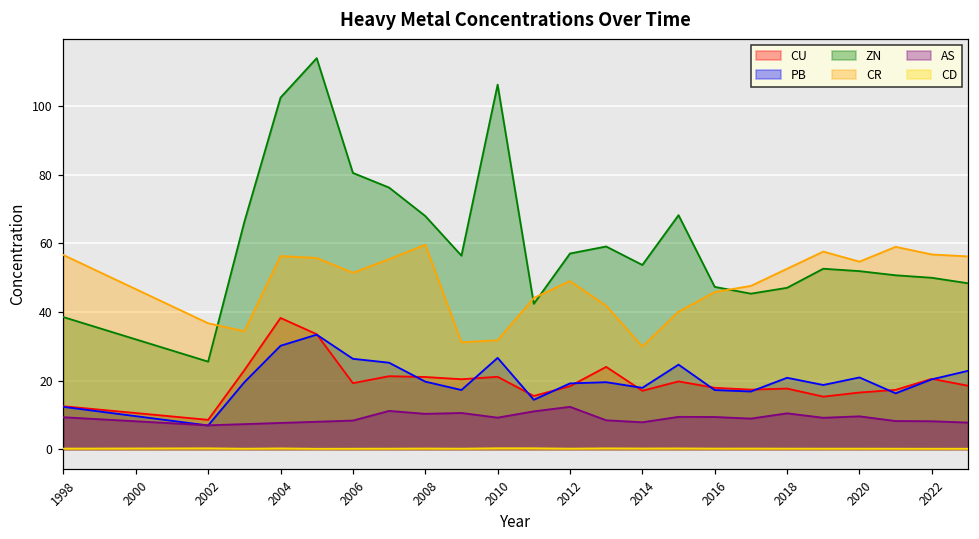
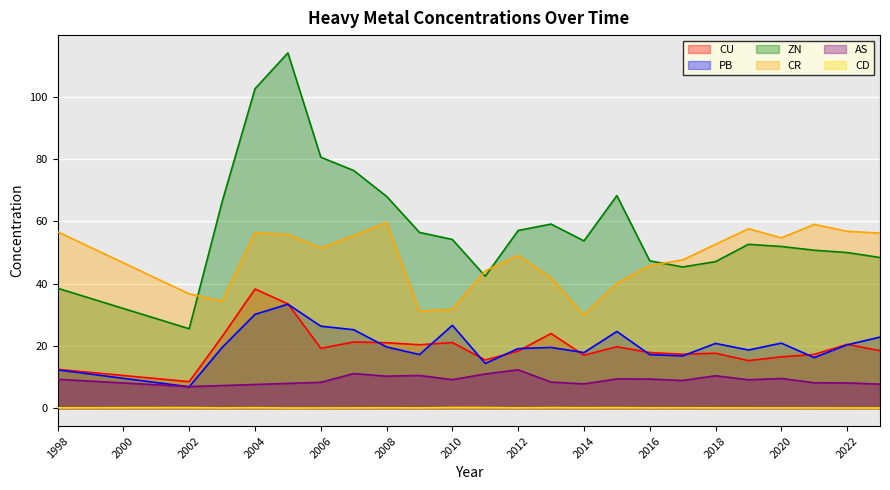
  {
    "CU": {
      "2000": 11,
      "2002": 9,
      "2004": 38,
      "2006": 19,
      "2008": 21,
      "2010": 21,
      "2014": 17,
      "2018": 18,
      "2020": 17
    },
    "PB": {
      "2000": 10,
      "2004": 30,
      "2006": 26,
      "2008": 20,
      "2010": 27,
      "2014": 18,
      "2018": 21,
      "2020": 21
    },
    "ZN": {
      "1998": 39,
      "2000": 32,
      "2002": 26,
      "2004": 103,
      "2006": 81,
      "2008": 68,
-     "2010": 106,
+     "2010": 54,
      "2012": 57,
      "2014": 54,
      "2016": 47,
      "2018": 47,
      "2020": 52,
      "2022": 50
    },
    "AS": {
      "1998": 9,
      "2000": 8,
      "2004": 8,
      "2006": 8,
      "2008": 10,
      "2010": 9,
      "2012": 12,
      "2014": 8,
      "2016": 9,
      "2018": 10,
      "2020": 10,
      "2022": 8
    }
  }
